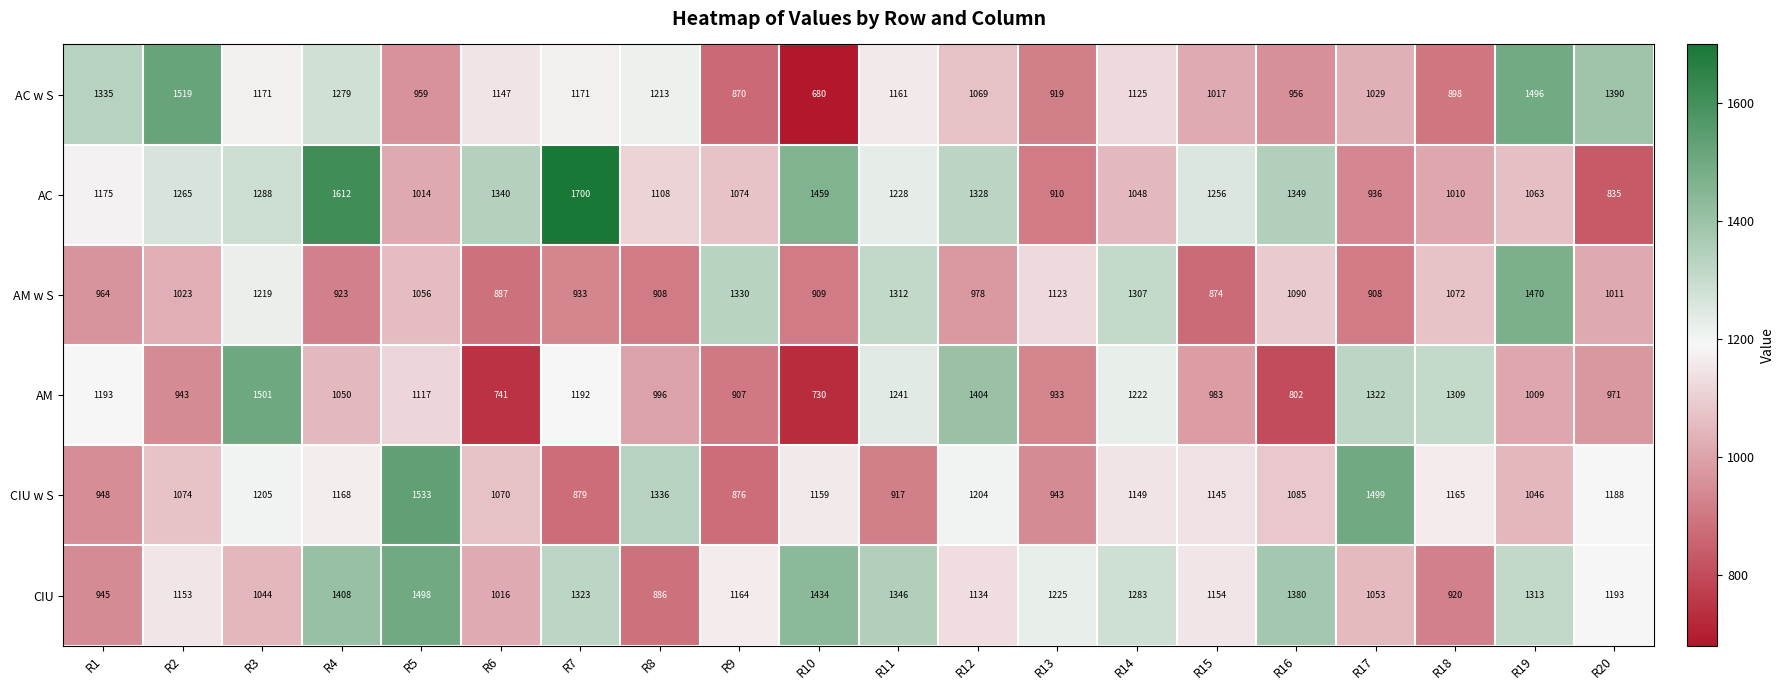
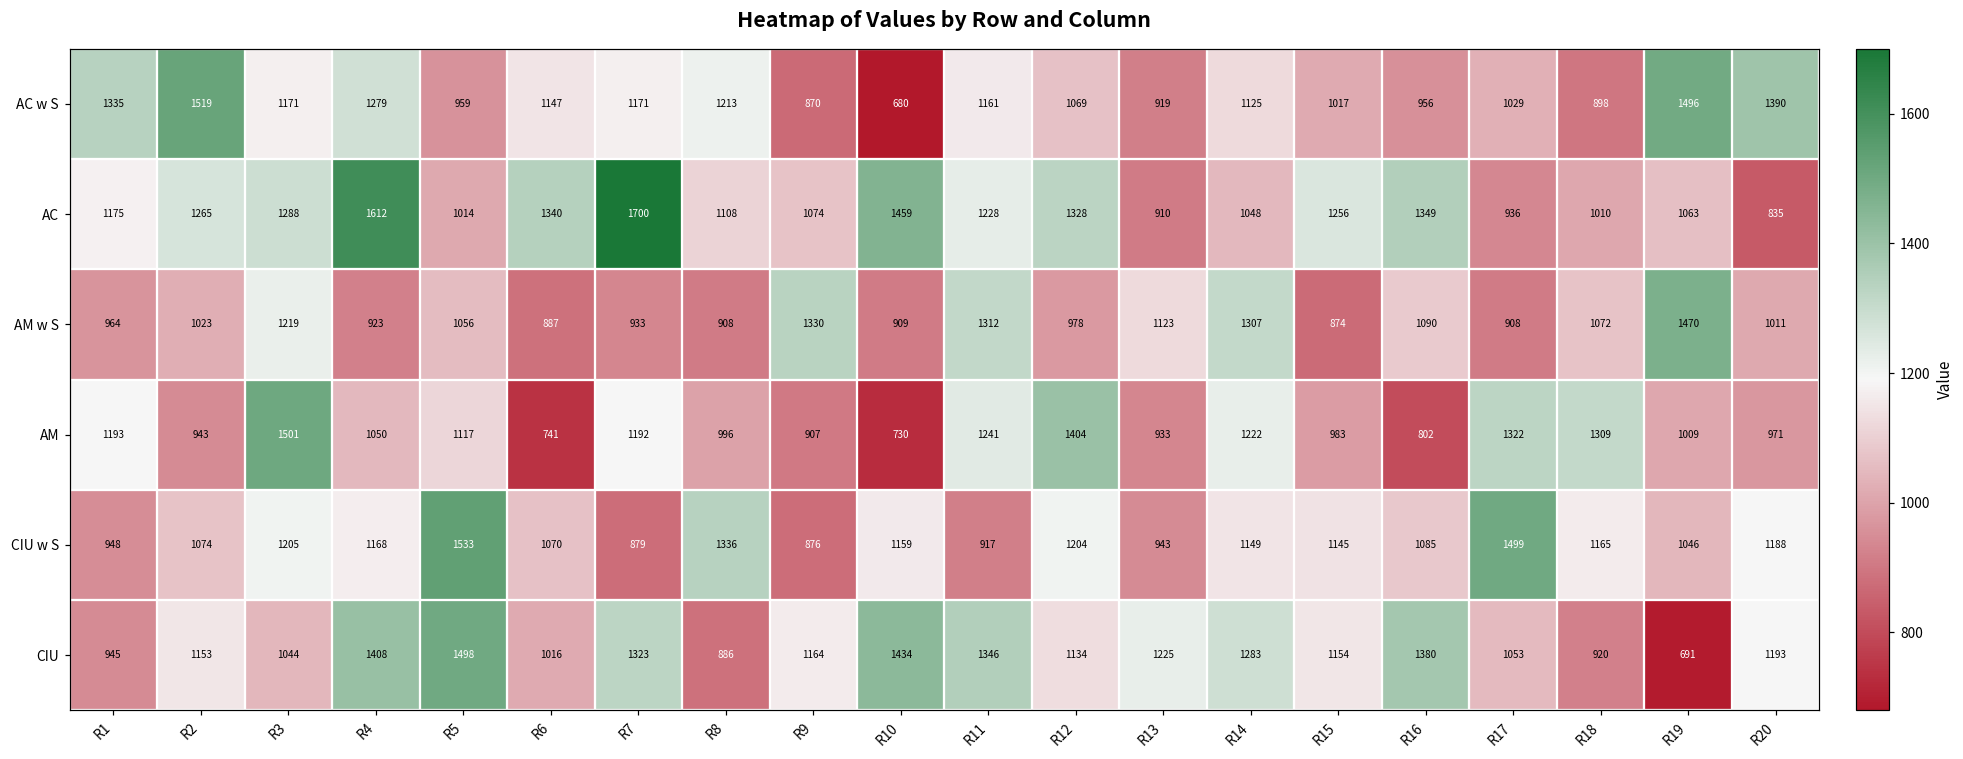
  {
    "AC w S": {
      "R1": 1335,
      "R2": 1519,
      "R3": 1171,
      "R4": 1279,
      "R5": 959,
      "R6": 1147,
      "R7": 1171,
      "R8": 1213,
      "R9": 870,
      "R10": 680,
      "R11": 1161,
      "R12": 1069,
      "R13": 919,
      "R14": 1125,
      "R15": 1017,
      "R16": 956,
      "R17": 1029,
      "R18": 898,
      "R19": 1496,
      "R20": 1390
    },
    "AC": {
      "R1": 1175,
      "R2": 1265,
      "R3": 1288,
      "R4": 1612,
      "R5": 1014,
      "R6": 1340,
      "R7": 1700,
      "R8": 1108,
      "R9": 1074,
      "R10": 1459,
      "R11": 1228,
      "R12": 1328,
      "R13": 910,
      "R14": 1048,
      "R15": 1256,
      "R16": 1349,
      "R17": 936,
      "R18": 1010,
      "R19": 1063,
      "R20": 835
    },
    "AM w S": {
      "R1": 964,
      "R2": 1023,
      "R3": 1219,
      "R4": 923,
      "R5": 1056,
      "R6": 887,
      "R7": 933,
      "R8": 908,
      "R9": 1330,
      "R10": 909,
      "R11": 1312,
      "R12": 978,
      "R13": 1123,
      "R14": 1307,
      "R15": 874,
      "R16": 1090,
      "R17": 908,
      "R18": 1072,
      "R19": 1470,
      "R20": 1011
    },
    "AM": {
      "R1": 1193,
      "R2": 943,
      "R3": 1501,
      "R4": 1050,
      "R5": 1117,
      "R6": 741,
      "R7": 1192,
      "R8": 996,
      "R9": 907,
      "R10": 730,
      "R11": 1241,
      "R12": 1404,
      "R13": 933,
      "R14": 1222,
      "R15": 983,
      "R16": 802,
      "R17": 1322,
      "R18": 1309,
      "R19": 1009,
      "R20": 971
    },
    "CIU w S": {
      "R1": 948,
      "R2": 1074,
      "R3": 1205,
      "R4": 1168,
      "R5": 1533,
      "R6": 1070,
      "R7": 879,
      "R8": 1336,
      "R9": 876,
      "R10": 1159,
      "R11": 917,
      "R12": 1204,
      "R13": 943,
      "R14": 1149,
      "R15": 1145,
      "R16": 1085,
      "R17": 1499,
      "R18": 1165,
      "R19": 1046,
      "R20": 1188
    },
    "CIU": {
      "R1": 945,
      "R2": 1153,
      "R3": 1044,
      "R4": 1408,
      "R5": 1498,
      "R6": 1016,
      "R7": 1323,
      "R8": 886,
      "R9": 1164,
      "R10": 1434,
      "R11": 1346,
      "R12": 1134,
      "R13": 1225,
      "R14": 1283,
      "R15": 1154,
      "R16": 1380,
      "R17": 1053,
      "R18": 920,
-     "R19": 1313,
+     "R19": 691,
      "R20": 1193
    }
  }
